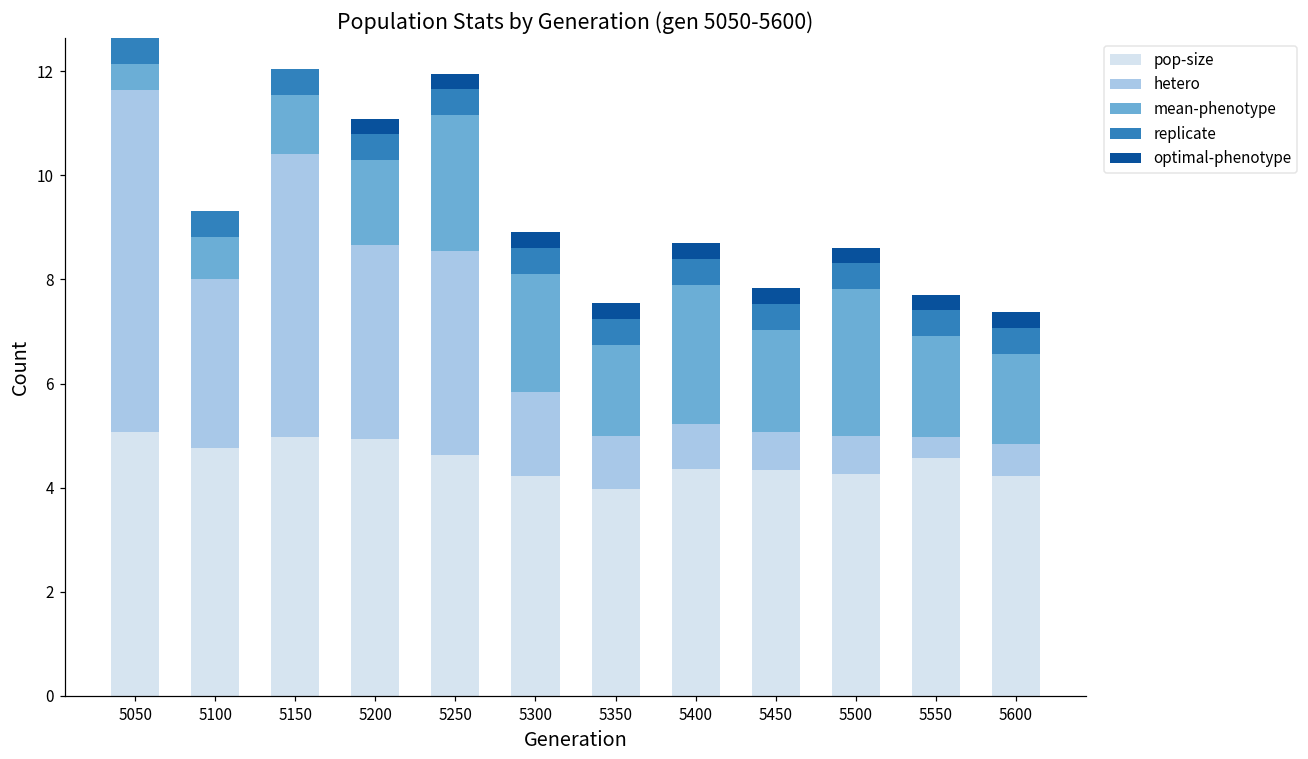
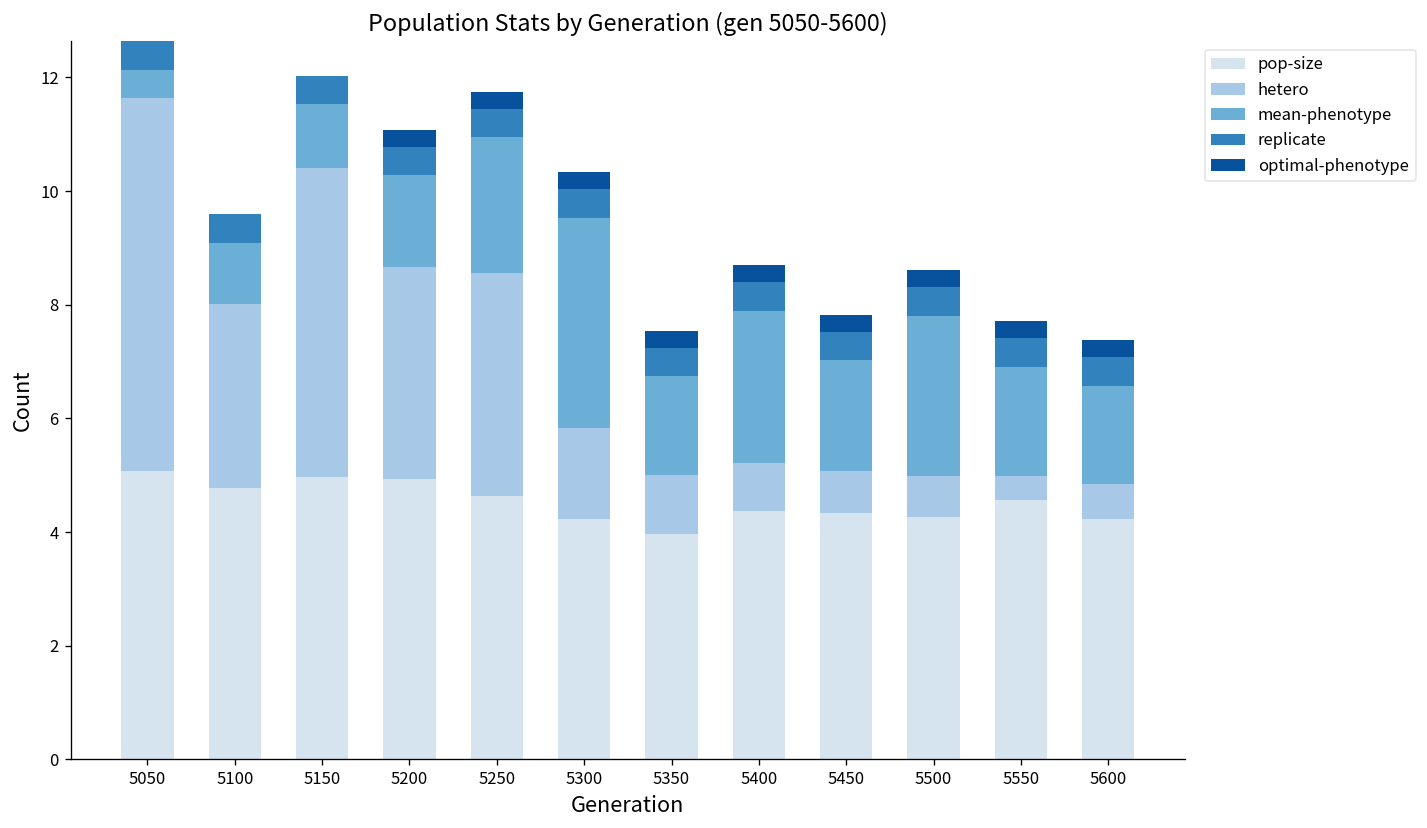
  {
    "mean-phenotype": {
      "5050": 0.5,
-     "5100": 0.8,
+     "5100": 1.1,
      "5150": 1.1,
      "5200": 1.6,
-     "5250": 2.6,
-     "5300": 2.3,
+     "5250": 2.4,
+     "5300": 3.7,
      "5350": 1.7,
      "5400": 2.7,
      "5450": 2.0,
      "5500": 2.8,
      "5550": 1.9,
      "5600": 1.7
    },
    "replicate": {
      "5050": 0.5,
      "5100": 0.5,
      "5150": 0.5,
      "5200": 0.5,
      "5250": 0.5,
      "5300": 0.5,
      "5350": 0.5,
      "5400": 0.5,
      "5450": 0.5,
      "5500": 0.5,
      "5550": 0.5,
      "5600": 0.5
    },
    "optimal-phenotype": {
      "5050": 0.0,
      "5100": 0.0,
      "5150": 0.0,
      "5200": 0.3,
      "5250": 0.3,
      "5300": 0.3,
      "5350": 0.3,
      "5400": 0.3,
      "5450": 0.3,
      "5500": 0.3,
      "5550": 0.3,
      "5600": 0.3
    }
  }
